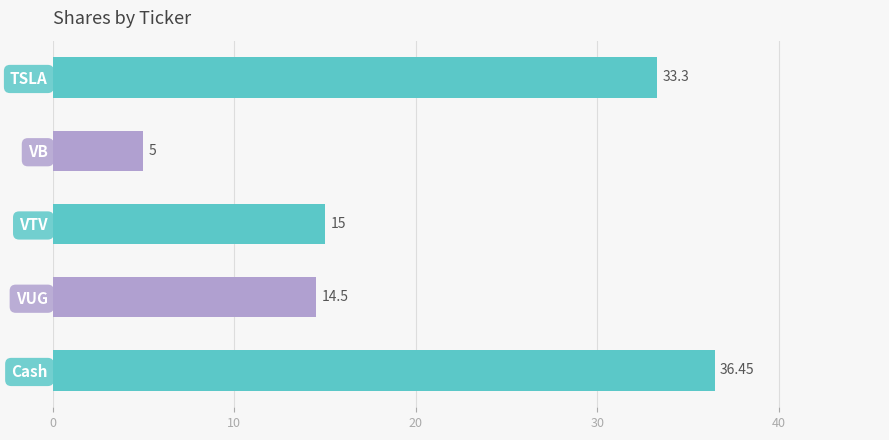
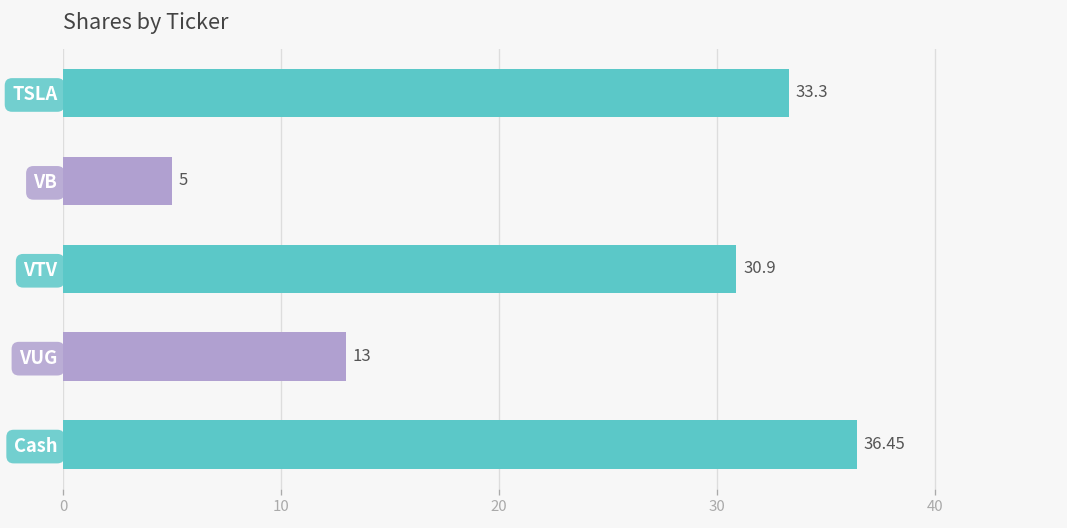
  {
    "TSLA": 33.3,
    "VB": 5,
-   "VTV": 15,
-   "VUG": 14.5,
+   "VTV": 30.9,
+   "VUG": 13,
    "Cash": 36.45
  }
